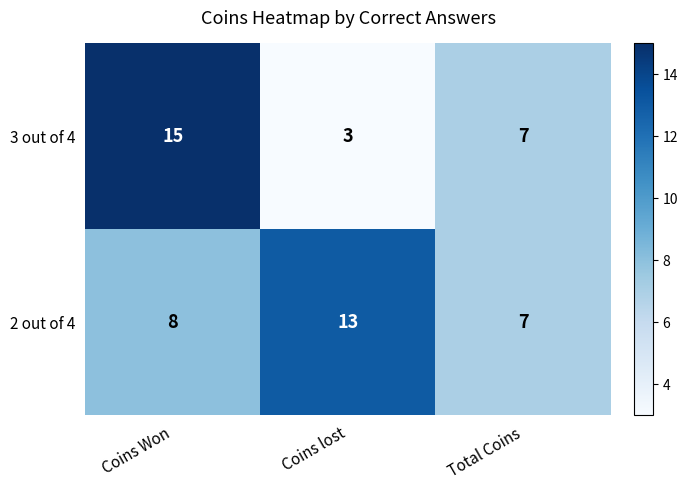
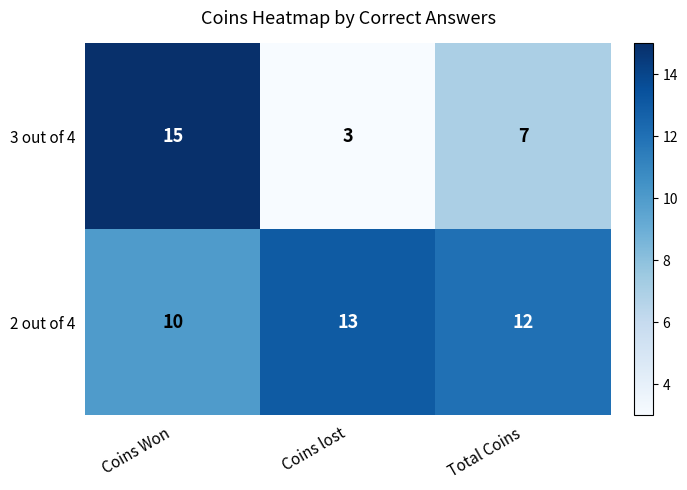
  {
    "3 out of 4": {
      "Coins Won": 15,
      "Coins lost": 3,
      "Total Coins": 7
    },
    "2 out of 4": {
-     "Coins Won": 8,
+     "Coins Won": 10,
      "Coins lost": 13,
-     "Total Coins": 7
+     "Total Coins": 12
    }
  }
